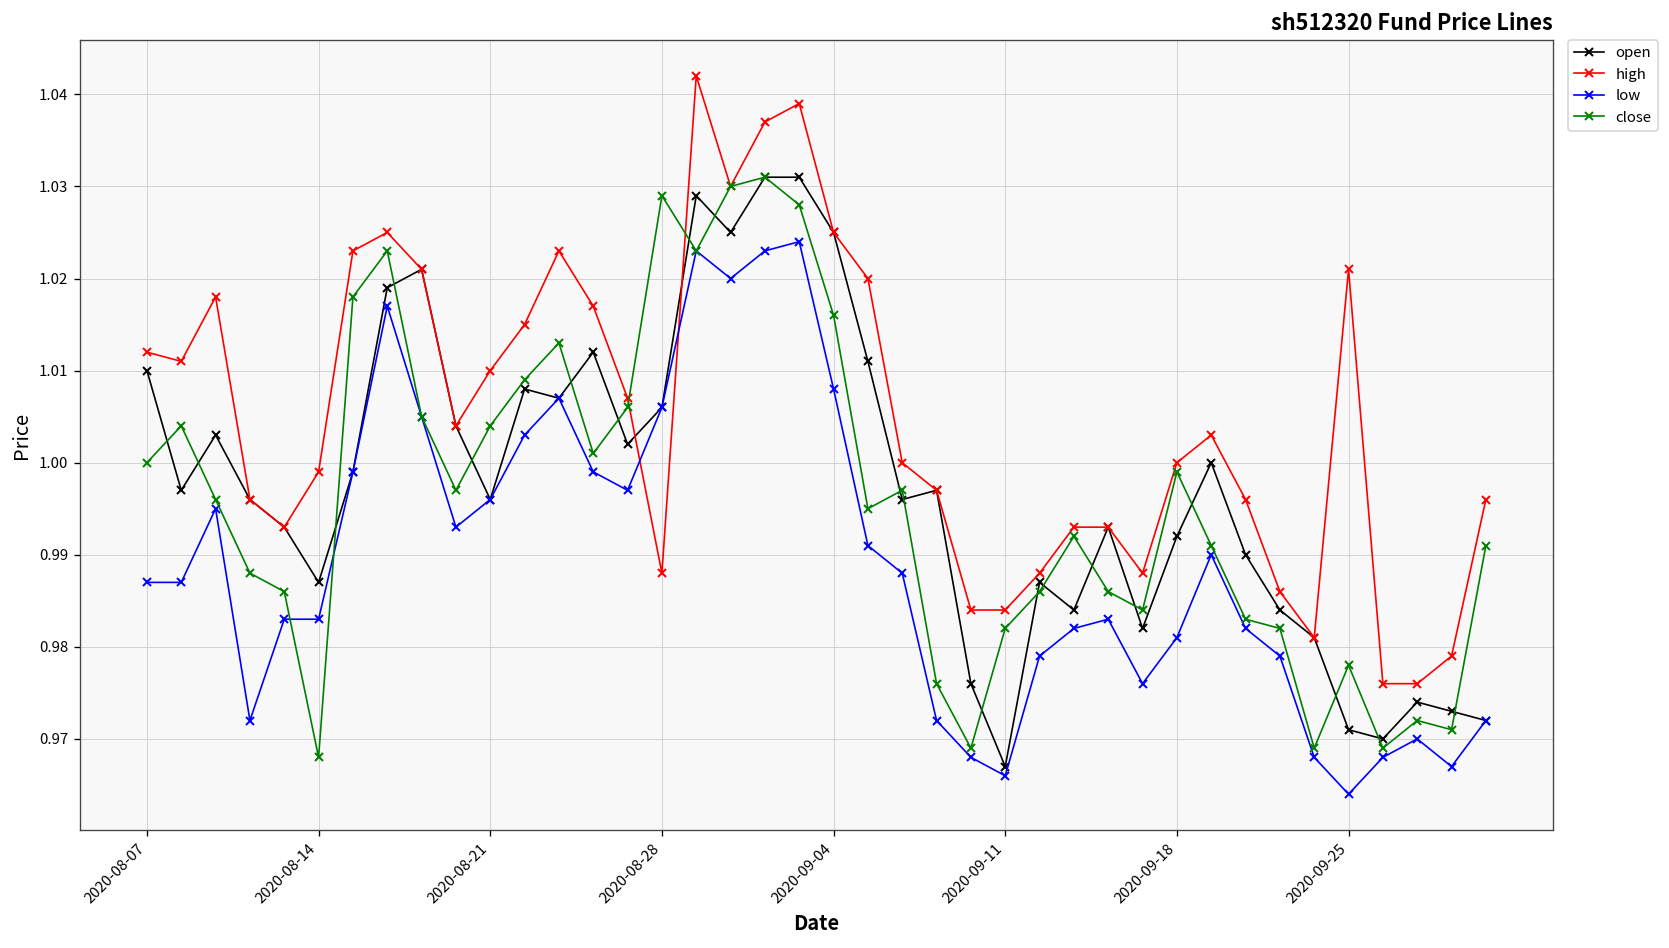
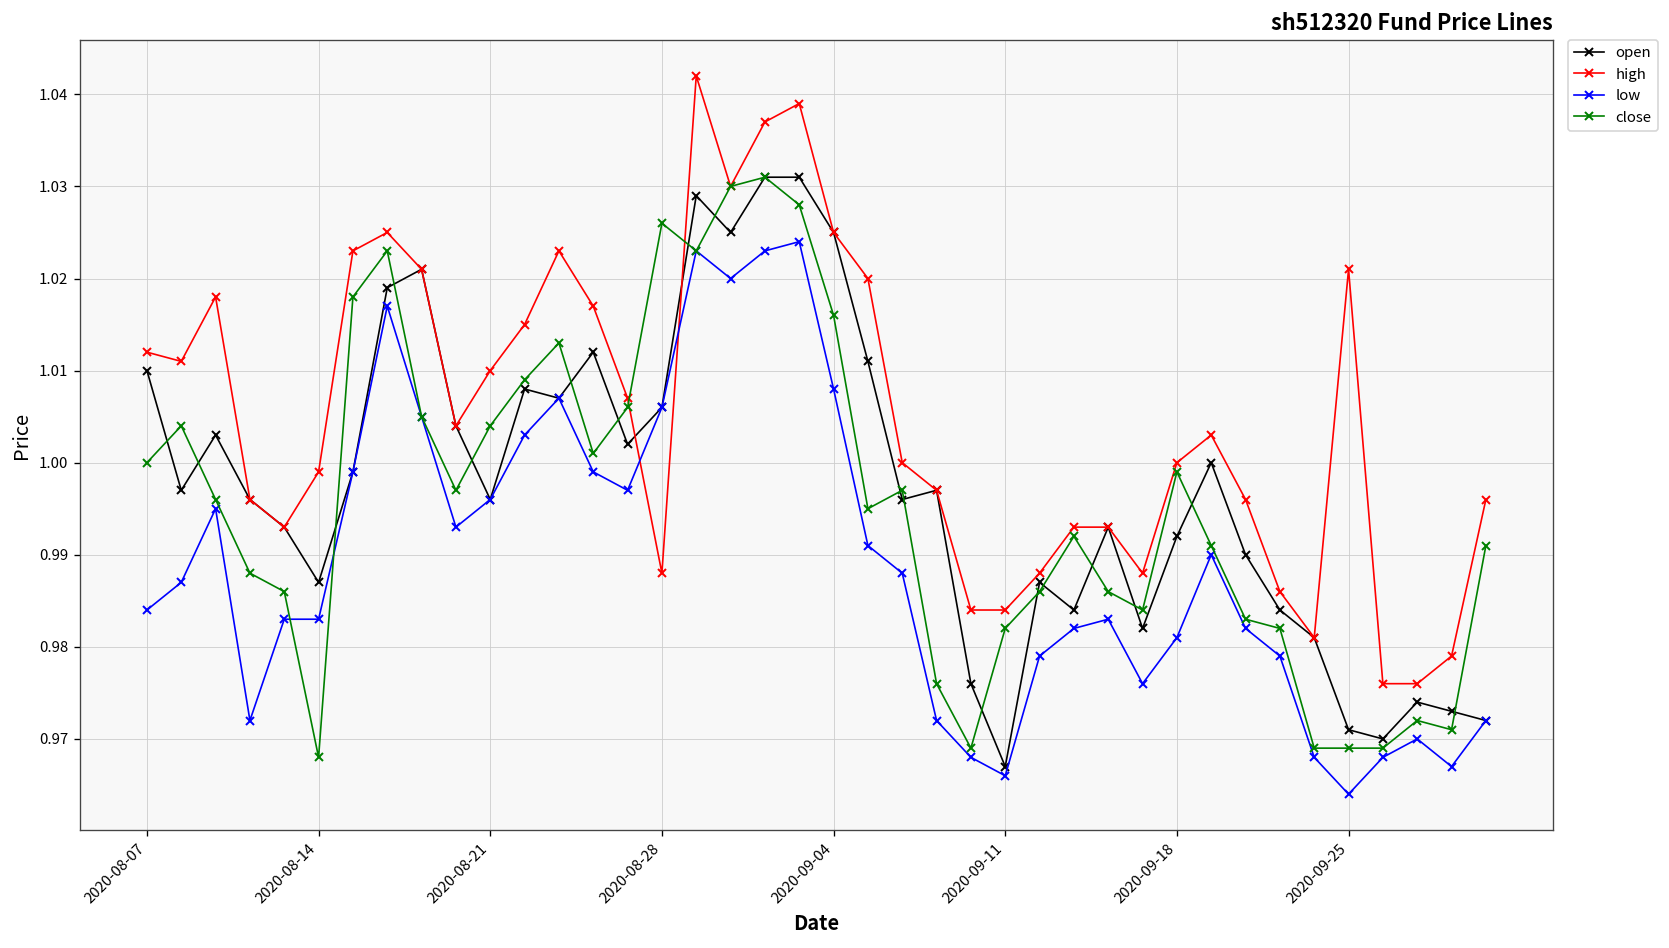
  {
    "open": {
      "2020-08-07": 1.010,
      "2020-08-14": 0.987,
      "2020-09-11": 0.967,
      "2020-09-18": 0.992,
      "2020-09-25": 0.971
    },
    "high": {
      "2020-08-07": 1.012,
      "2020-08-14": 0.999,
      "2020-08-21": 1.010,
      "2020-08-28": 0.988,
      "2020-09-11": 0.984,
      "2020-09-18": 1.000,
      "2020-09-25": 1.021
    },
    "low": {
-     "2020-08-07": 0.987,
+     "2020-08-07": 0.984,
      "2020-08-14": 0.983,
      "2020-09-04": 1.008,
      "2020-09-11": 0.966,
      "2020-09-18": 0.981,
      "2020-09-25": 0.964
    },
    "close": {
      "2020-08-07": 1.000,
      "2020-08-14": 0.968,
      "2020-08-21": 1.004,
-     "2020-08-28": 1.029,
+     "2020-08-28": 1.026,
      "2020-09-04": 1.016,
      "2020-09-11": 0.982,
      "2020-09-18": 0.999,
-     "2020-09-25": 0.978
+     "2020-09-25": 0.969
    }
  }
